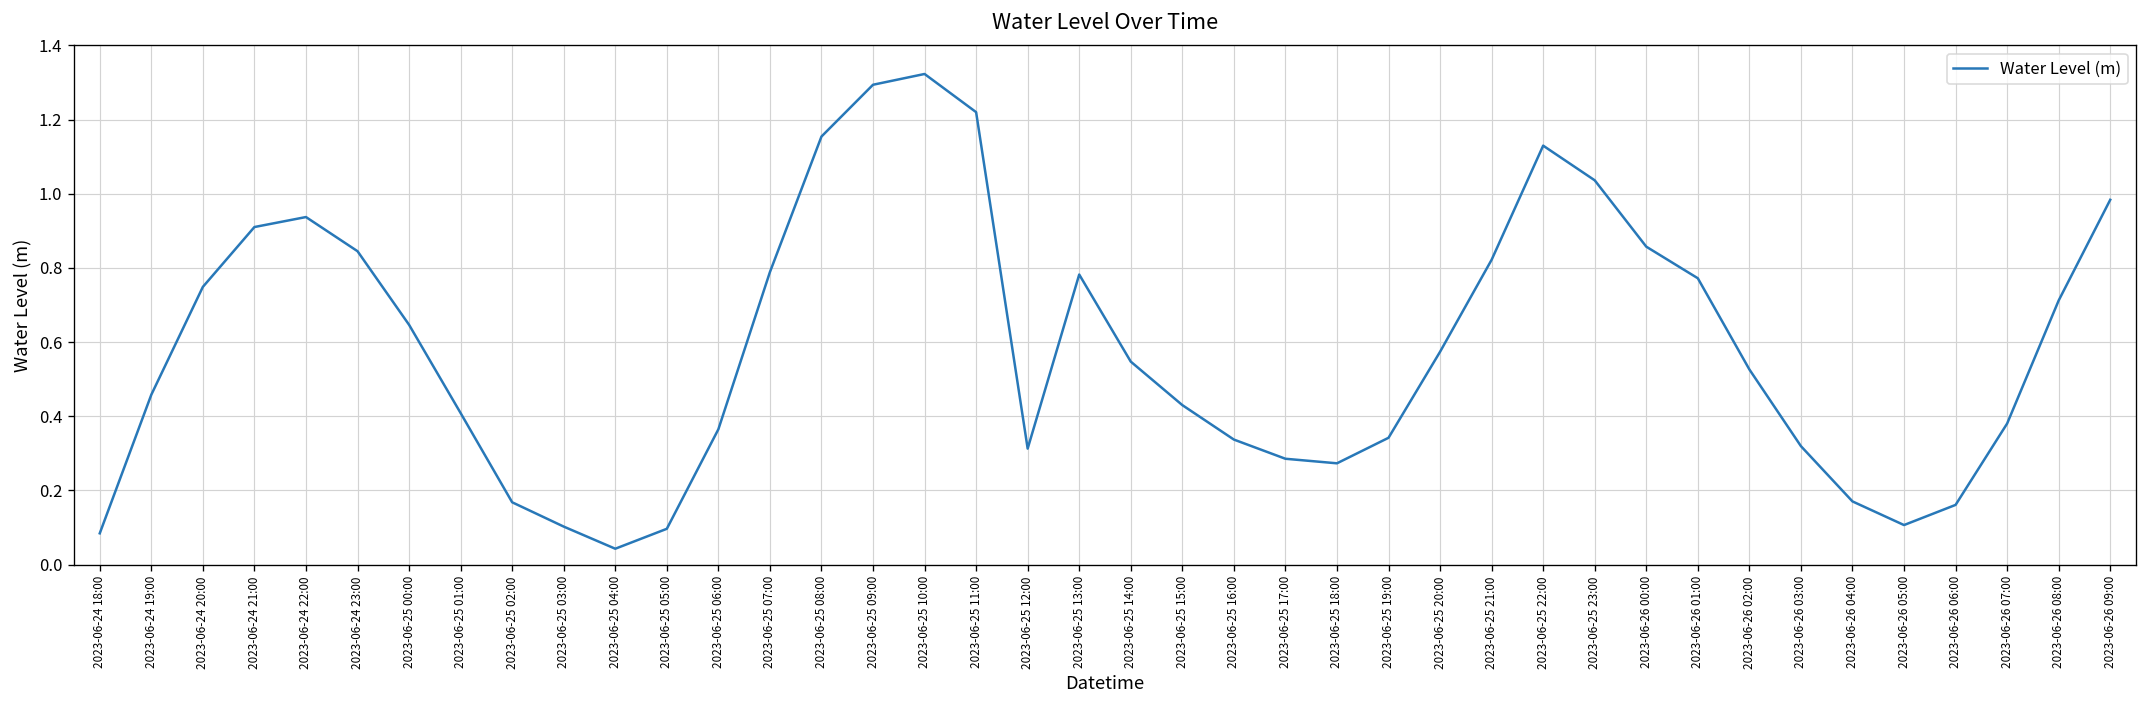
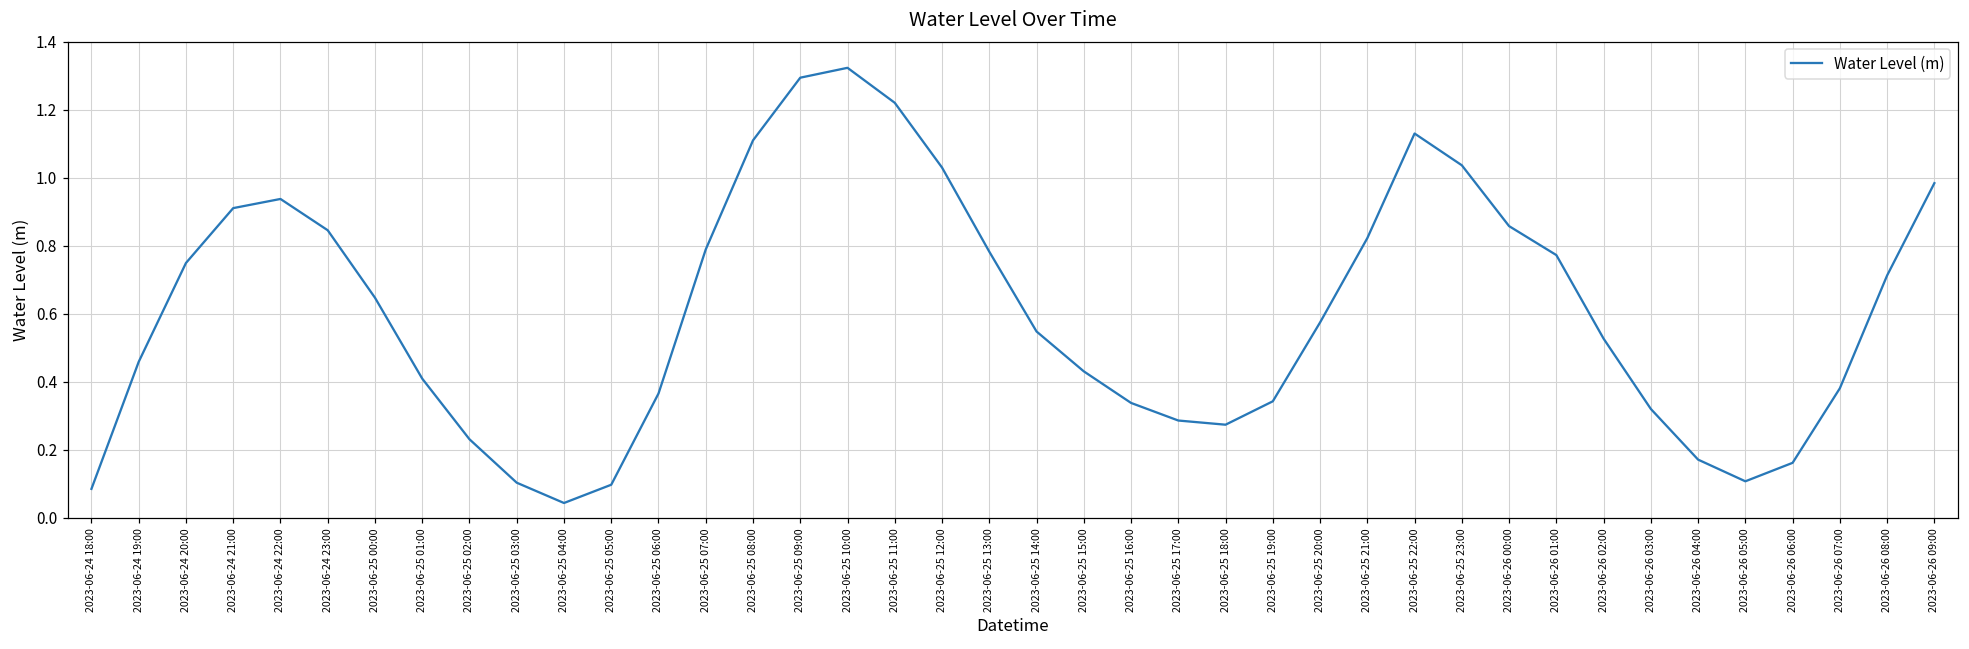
  {
    "2023-06-24 18:00": 0.08,
    "2023-06-24 19:00": 0.46,
    "2023-06-24 20:00": 0.75,
    "2023-06-24 21:00": 0.91,
    "2023-06-24 22:00": 0.94,
    "2023-06-24 23:00": 0.85,
    "2023-06-25 00:00": 0.65,
    "2023-06-25 01:00": 0.41,
-   "2023-06-25 02:00": 0.17,
+   "2023-06-25 02:00": 0.23,
    "2023-06-25 03:00": 0.10,
    "2023-06-25 04:00": 0.04,
    "2023-06-25 05:00": 0.10,
    "2023-06-25 06:00": 0.36,
    "2023-06-25 07:00": 0.79,
-   "2023-06-25 08:00": 1.15,
+   "2023-06-25 08:00": 1.11,
    "2023-06-25 09:00": 1.29,
    "2023-06-25 10:00": 1.32,
    "2023-06-25 11:00": 1.22,
-   "2023-06-25 12:00": 0.31,
+   "2023-06-25 12:00": 1.03,
    "2023-06-25 13:00": 0.78,
    "2023-06-25 14:00": 0.55,
    "2023-06-25 15:00": 0.43,
    "2023-06-25 16:00": 0.34,
    "2023-06-25 17:00": 0.29,
    "2023-06-25 18:00": 0.27,
    "2023-06-25 19:00": 0.34,
    "2023-06-25 20:00": 0.57,
    "2023-06-25 21:00": 0.82,
    "2023-06-25 22:00": 1.13,
    "2023-06-25 23:00": 1.04,
    "2023-06-26 00:00": 0.86,
    "2023-06-26 01:00": 0.77,
    "2023-06-26 02:00": 0.53,
    "2023-06-26 03:00": 0.32,
    "2023-06-26 04:00": 0.17,
    "2023-06-26 05:00": 0.11,
    "2023-06-26 06:00": 0.16,
    "2023-06-26 07:00": 0.38,
    "2023-06-26 08:00": 0.71,
    "2023-06-26 09:00": 0.98
  }
